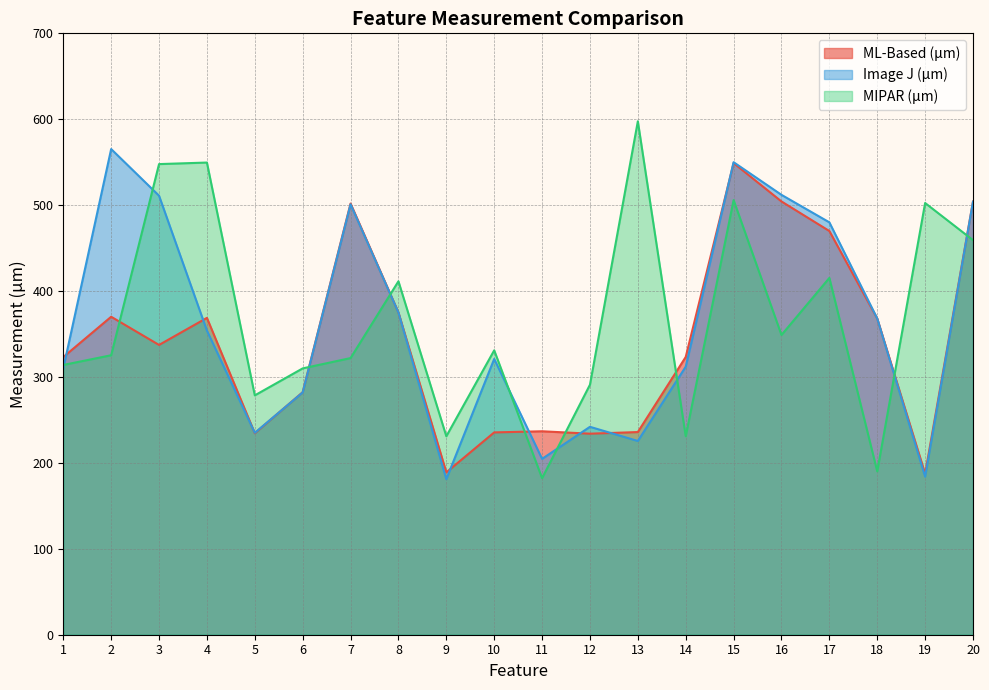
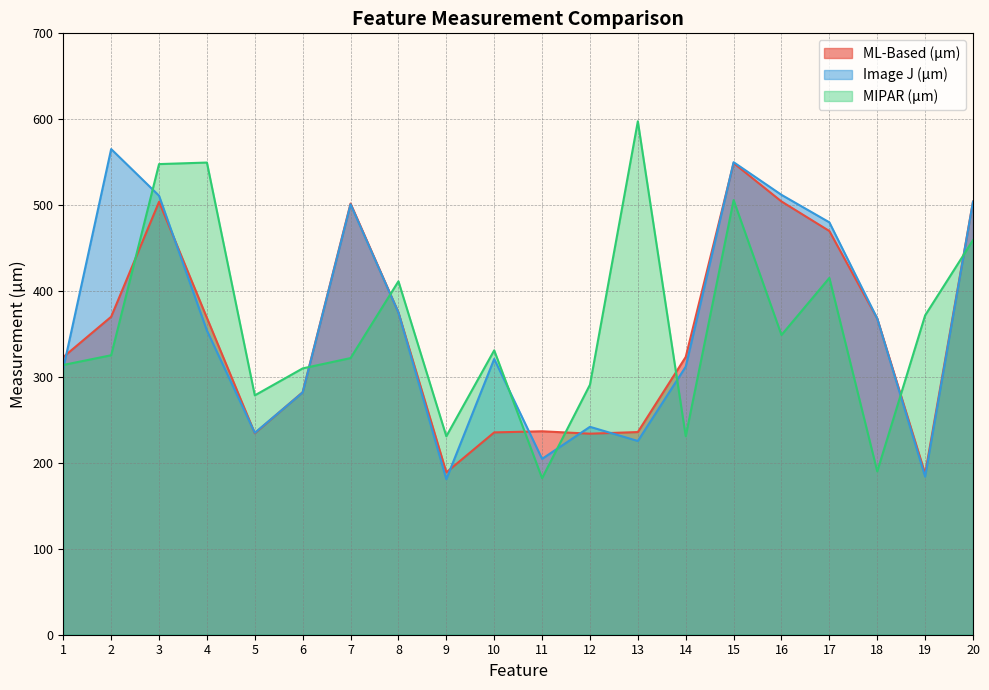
  {
    "ML-Based (µm)": {
      "1": 320,
      "2": 370,
-     "3": 340,
+     "3": 500,
      "4": 370,
      "9": 190,
      "10": 240,
      "11": 240,
      "12": 230,
      "13": 240,
      "14": 320,
      "16": 500,
      "17": 470,
      "19": 190
    },
    "Image J (µm)": {
      "1": 310,
      "2": 570,
      "3": 510,
      "4": 350,
      "9": 180,
      "10": 320,
      "11": 200,
      "12": 240,
      "13": 230,
      "14": 310,
      "16": 510,
      "17": 480,
      "19": 180
    },
    "MIPAR (µm)": {
      "1": 310,
      "2": 330,
      "3": 550,
      "4": 550,
      "5": 280,
      "6": 310,
      "7": 320,
      "8": 410,
      "9": 230,
      "10": 330,
      "11": 180,
      "12": 290,
      "13": 600,
      "14": 230,
      "15": 510,
      "16": 350,
      "17": 420,
      "18": 190,
-     "19": 500,
+     "19": 370,
      "20": 460
    }
  }
